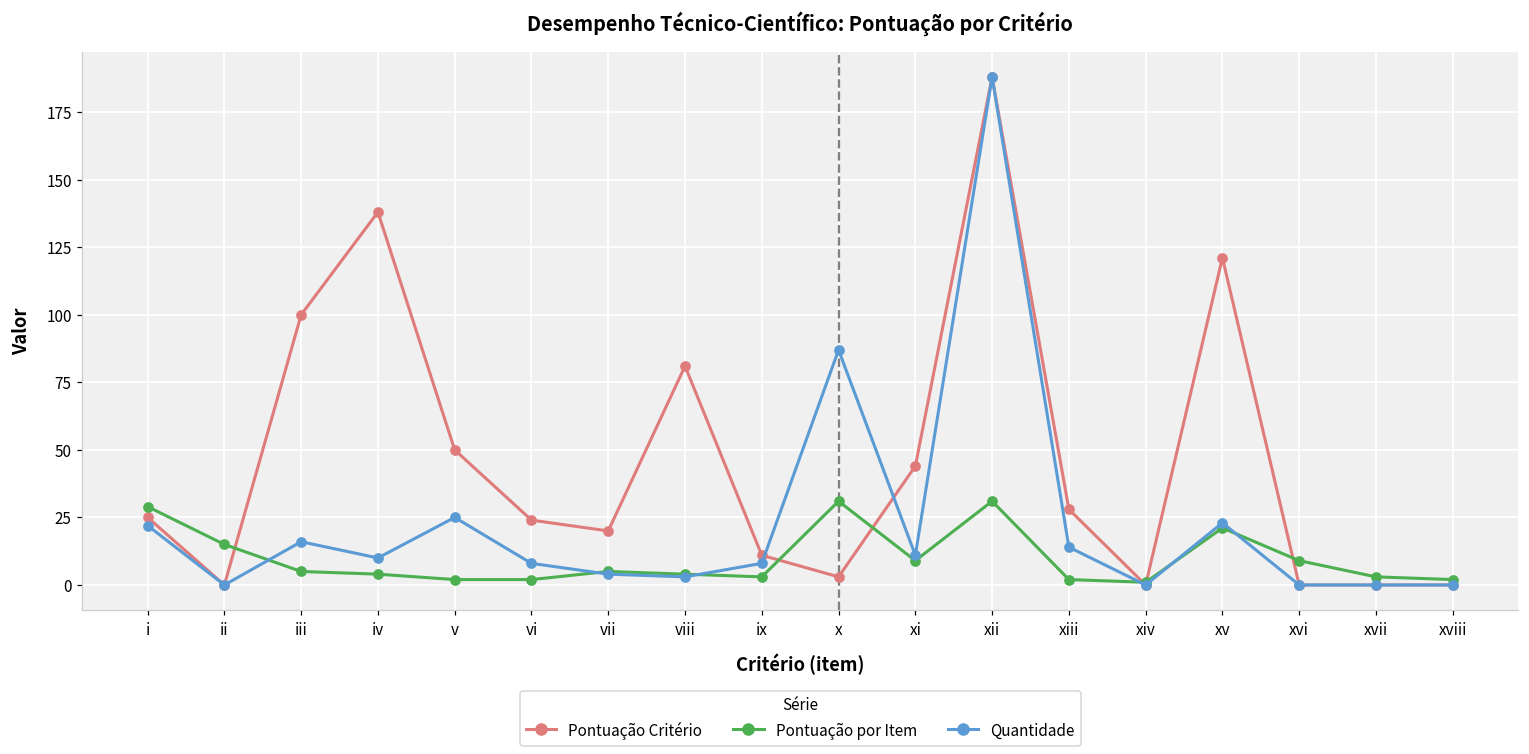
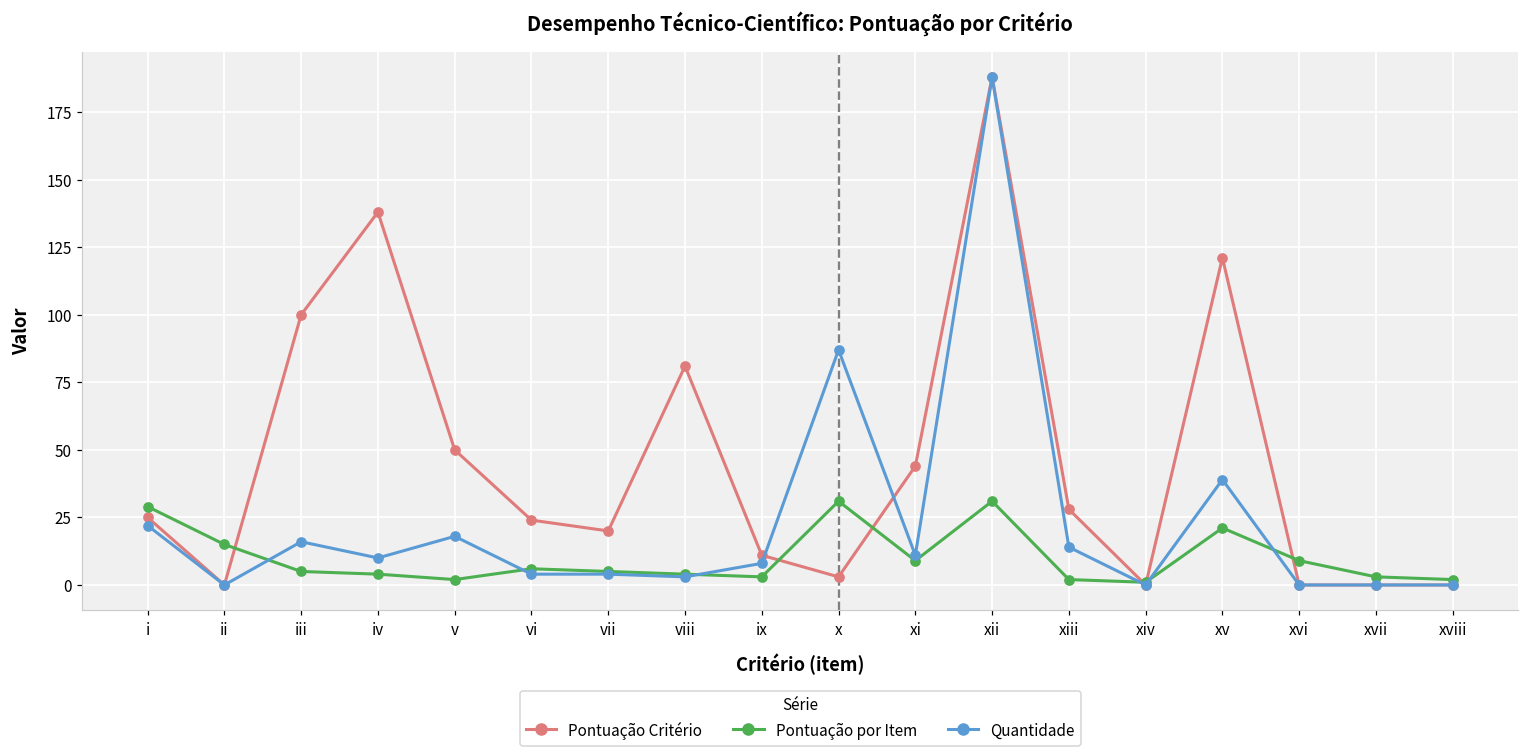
  {
    "Pontuação Critério": {
      "i": 25,
      "iii": 100,
      "iv": 138,
      "v": 50,
      "vi": 24,
      "vii": 20,
      "viii": 81,
      "ix": 11,
      "x": 3,
      "xi": 44,
      "xiii": 28,
      "xv": 121
    },
    "Pontuação por Item": {
      "i": 29,
      "ii": 15,
      "iii": 5,
      "iv": 4,
      "v": 2,
-     "vi": 2,
+     "vi": 6,
      "ix": 3,
      "x": 31,
      "xi": 9,
      "xii": 31,
      "xiii": 2,
      "xv": 21,
      "xvi": 9,
      "xvii": 3,
      "xviii": 2
    },
    "Quantidade": {
      "i": 22,
      "iii": 16,
      "iv": 10,
-     "v": 25,
-     "vi": 8,
+     "v": 18,
+     "vi": 4,
      "ix": 8,
      "x": 87,
      "xi": 11,
      "xiii": 14,
-     "xv": 23
+     "xv": 39
    }
  }
